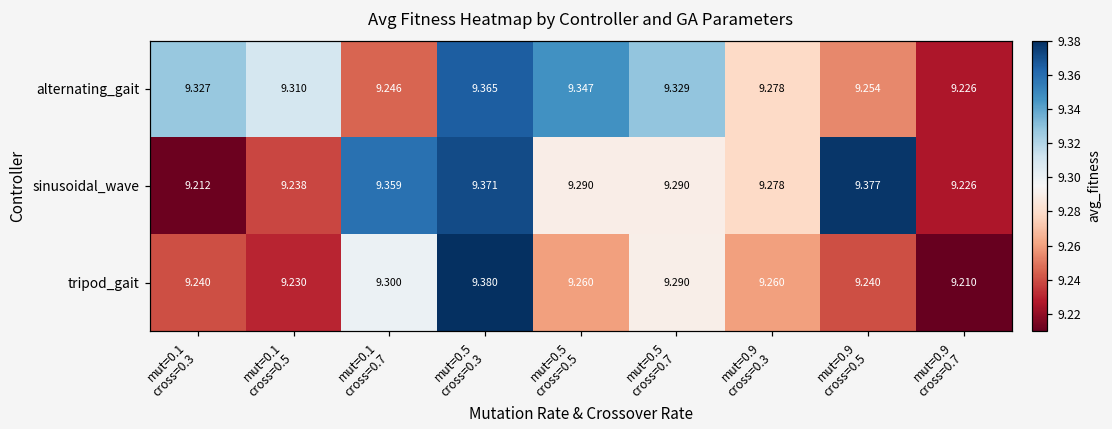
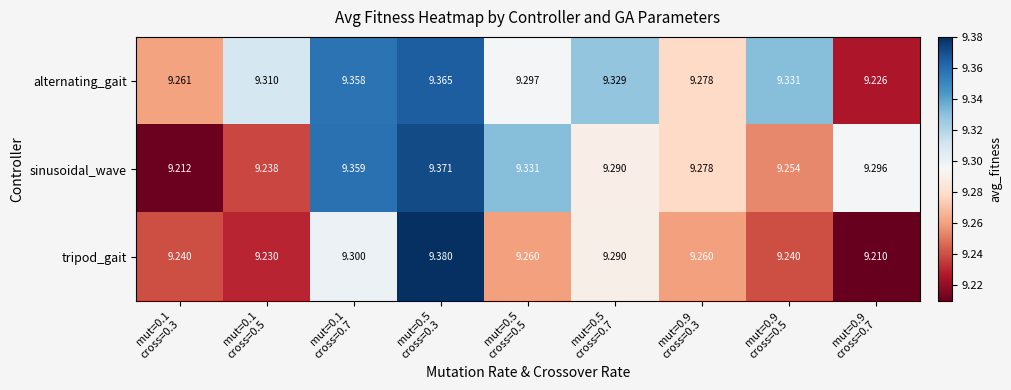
  {
    "alternating_gait": {
-     "mut=0.1 cross=0.3": 9.327,
+     "mut=0.1 cross=0.3": 9.261,
      "mut=0.1 cross=0.5": 9.310,
-     "mut=0.1 cross=0.7": 9.246,
+     "mut=0.1 cross=0.7": 9.358,
      "mut=0.5 cross=0.3": 9.365,
-     "mut=0.5 cross=0.5": 9.347,
+     "mut=0.5 cross=0.5": 9.297,
      "mut=0.5 cross=0.7": 9.329,
      "mut=0.9 cross=0.3": 9.278,
-     "mut=0.9 cross=0.5": 9.254,
+     "mut=0.9 cross=0.5": 9.331,
      "mut=0.9 cross=0.7": 9.226
    },
    "sinusoidal_wave": {
      "mut=0.1 cross=0.3": 9.212,
      "mut=0.1 cross=0.5": 9.238,
      "mut=0.1 cross=0.7": 9.359,
      "mut=0.5 cross=0.3": 9.371,
-     "mut=0.5 cross=0.5": 9.290,
+     "mut=0.5 cross=0.5": 9.331,
      "mut=0.5 cross=0.7": 9.290,
      "mut=0.9 cross=0.3": 9.278,
-     "mut=0.9 cross=0.5": 9.377,
-     "mut=0.9 cross=0.7": 9.226
+     "mut=0.9 cross=0.5": 9.254,
+     "mut=0.9 cross=0.7": 9.296
    },
    "tripod_gait": {
      "mut=0.1 cross=0.3": 9.240,
      "mut=0.1 cross=0.5": 9.230,
      "mut=0.1 cross=0.7": 9.300,
      "mut=0.5 cross=0.3": 9.380,
      "mut=0.5 cross=0.5": 9.260,
      "mut=0.5 cross=0.7": 9.290,
      "mut=0.9 cross=0.3": 9.260,
      "mut=0.9 cross=0.5": 9.240,
      "mut=0.9 cross=0.7": 9.210
    }
  }
